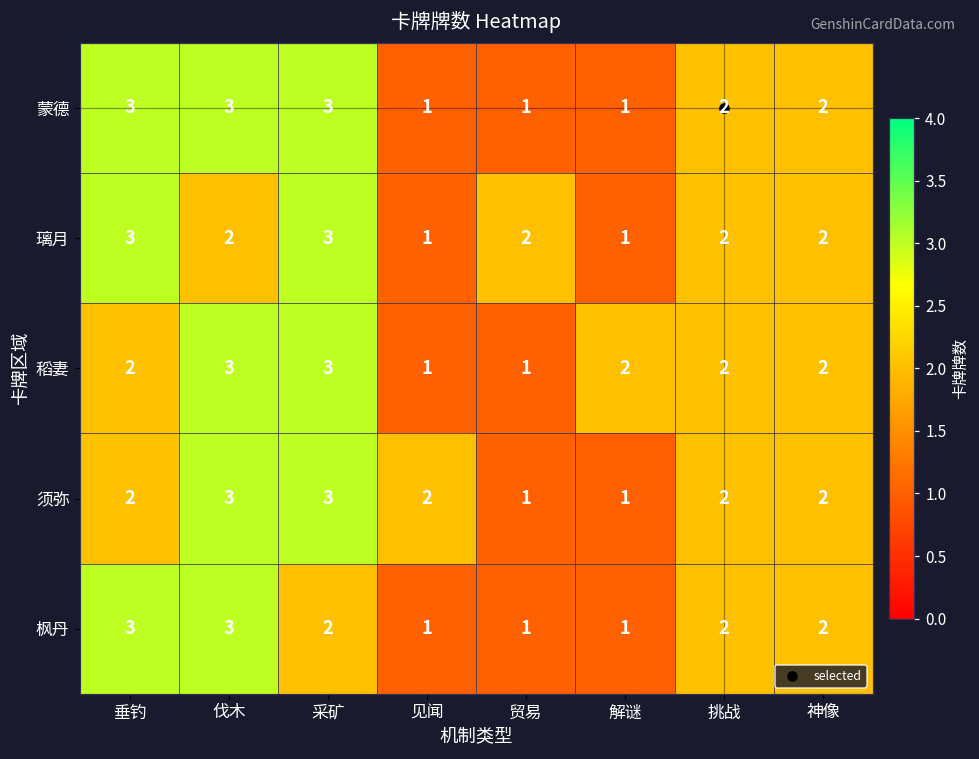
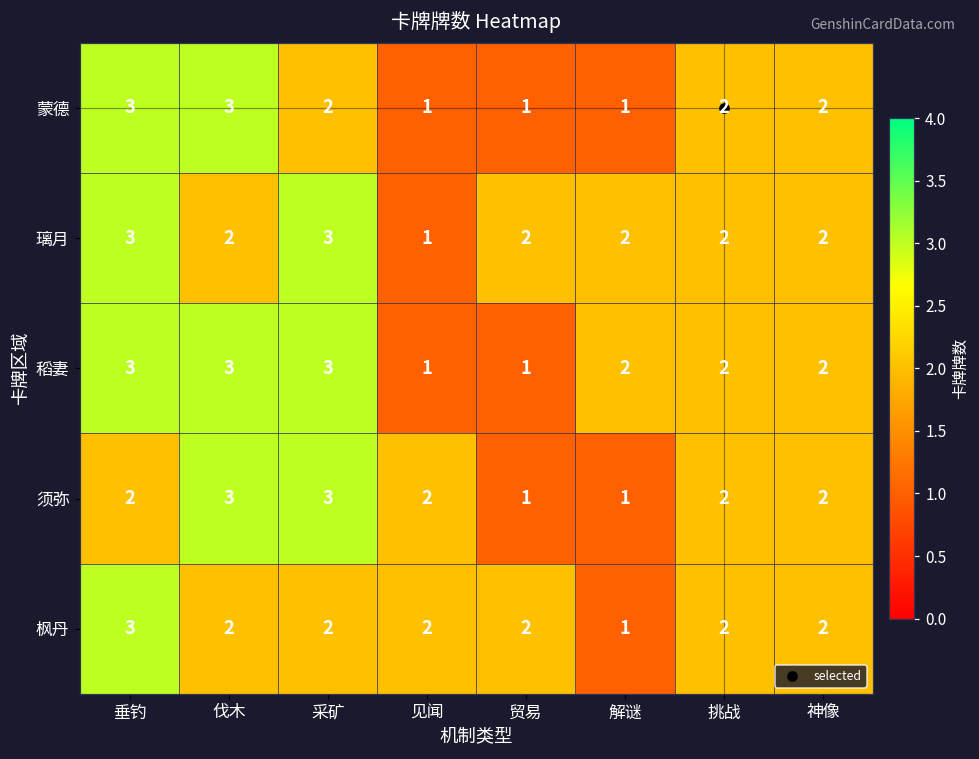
  {
    "蒙德": {
      "垂钓": 3,
      "伐木": 3,
-     "采矿": 3,
+     "采矿": 2,
      "见闻": 1,
      "贸易": 1,
      "解谜": 1,
      "神像": 2
    },
    "璃月": {
      "垂钓": 3,
      "伐木": 2,
      "采矿": 3,
      "见闻": 1,
      "贸易": 2,
-     "解谜": 1,
+     "解谜": 2,
      "挑战": 2,
      "神像": 2
    },
    "稻妻": {
-     "垂钓": 2,
+     "垂钓": 3,
      "伐木": 3,
      "采矿": 3,
      "见闻": 1,
      "贸易": 1,
      "解谜": 2,
      "挑战": 2,
      "神像": 2
    },
    "须弥": {
      "垂钓": 2,
      "伐木": 3,
      "采矿": 3,
      "见闻": 2,
      "贸易": 1,
      "解谜": 1,
      "挑战": 2,
      "神像": 2
    },
    "枫丹": {
      "垂钓": 3,
-     "伐木": 3,
+     "伐木": 2,
      "采矿": 2,
-     "见闻": 1,
-     "贸易": 1,
+     "见闻": 2,
+     "贸易": 2,
      "解谜": 1,
      "挑战": 2,
      "神像": 2
    }
  }
